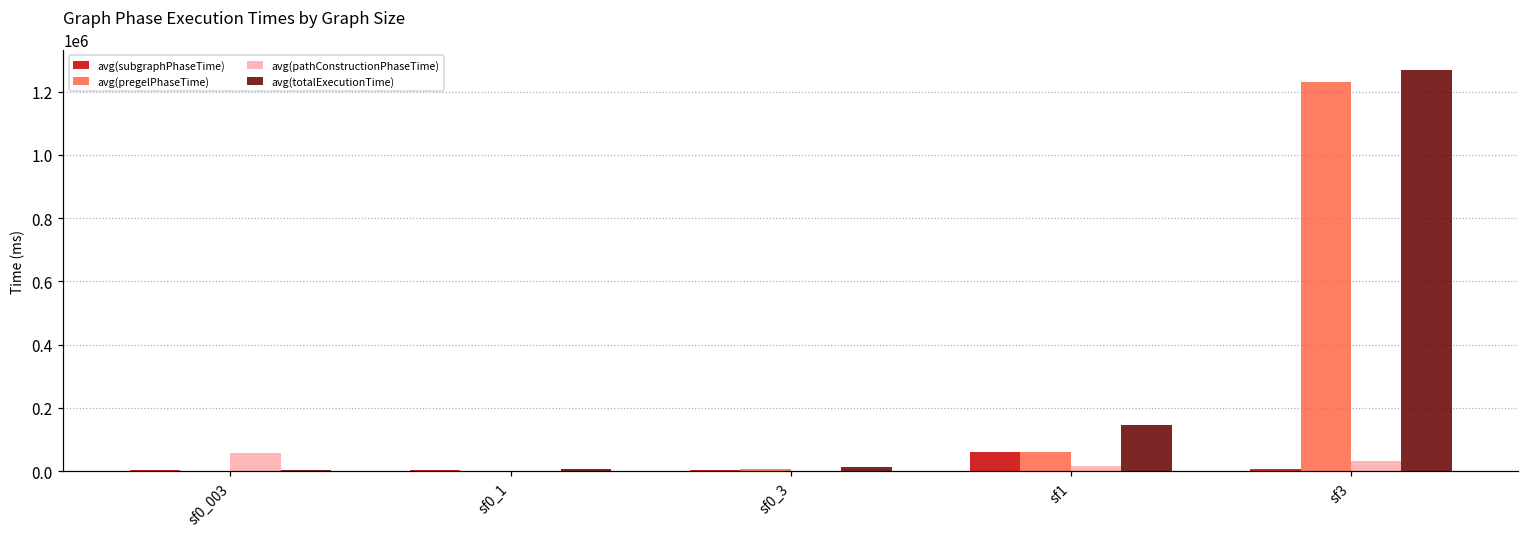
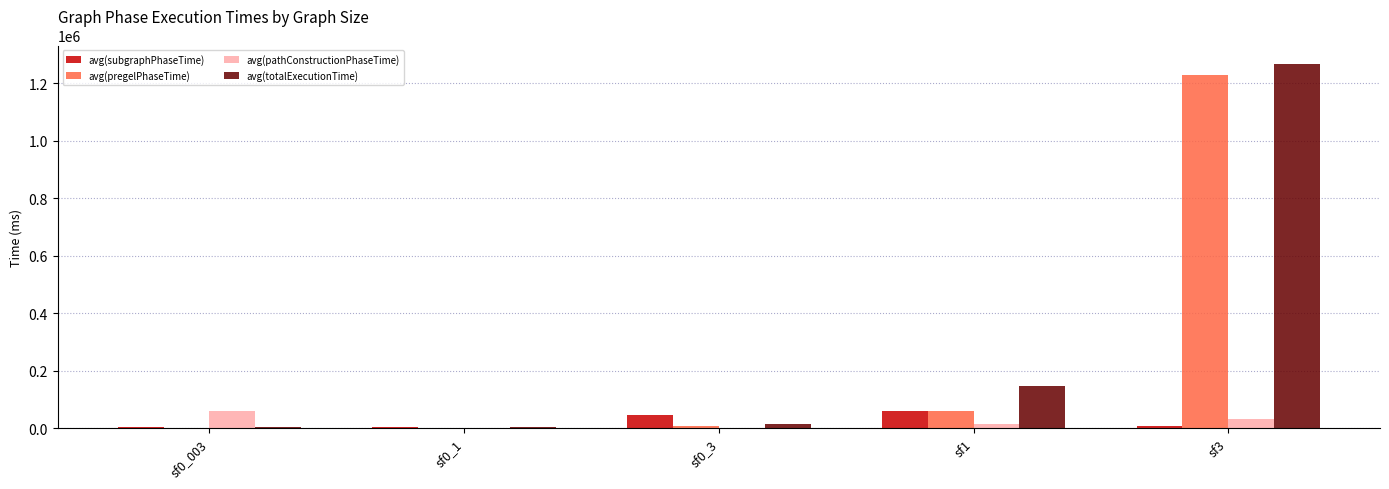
  {
    "avg(subgraphPhaseTime)": {
-     "sf0_3": 0,
+     "sf0_3": 40000,
      "sf1": 60000
    },
    "avg(pregelPhaseTime)": {
      "sf1": 60000,
      "sf3": 1230000
    },
    "avg(pathConstructionPhaseTime)": {
      "sf0_003": 60000,
      "sf1": 10000,
      "sf3": 30000
    },
    "avg(totalExecutionTime)": {
      "sf0_3": 10000,
      "sf1": 150000,
      "sf3": 1270000
    }
  }
